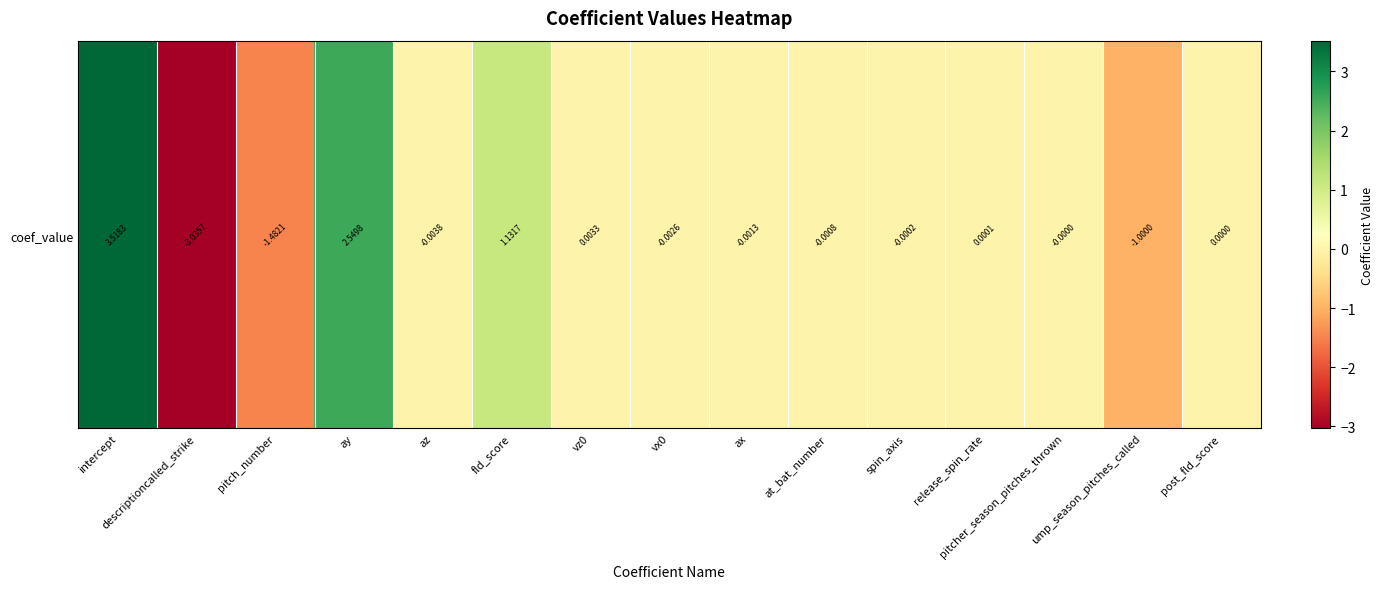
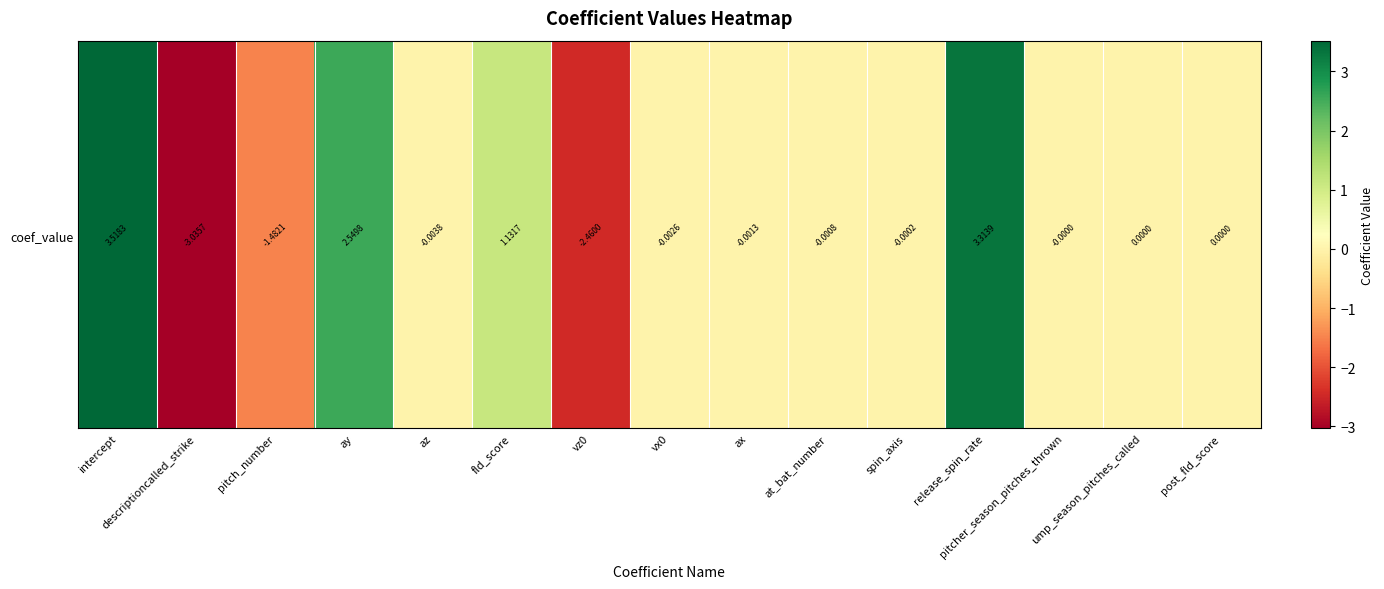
  {
    "coef_value": {
      "intercept": 3.5183,
      "descriptioncalled_strike": -3.0357,
      "pitch_number": -1.4821,
      "ay": 2.5498,
      "az": -0.0038,
      "fld_score": 1.1317,
-     "vz0": 0.0033,
+     "vz0": -2.4600,
      "vx0": -0.0026,
      "ax": -0.0013,
      "at_bat_number": -0.0008,
      "spin_axis": -0.0002,
-     "release_spin_rate": 0.0001,
+     "release_spin_rate": 3.3139,
      "pitcher_season_pitches_thrown": -0.0000,
-     "ump_season_pitches_called": -1.0000,
+     "ump_season_pitches_called": 0.0000,
      "post_fld_score": 0.0000
    }
  }
